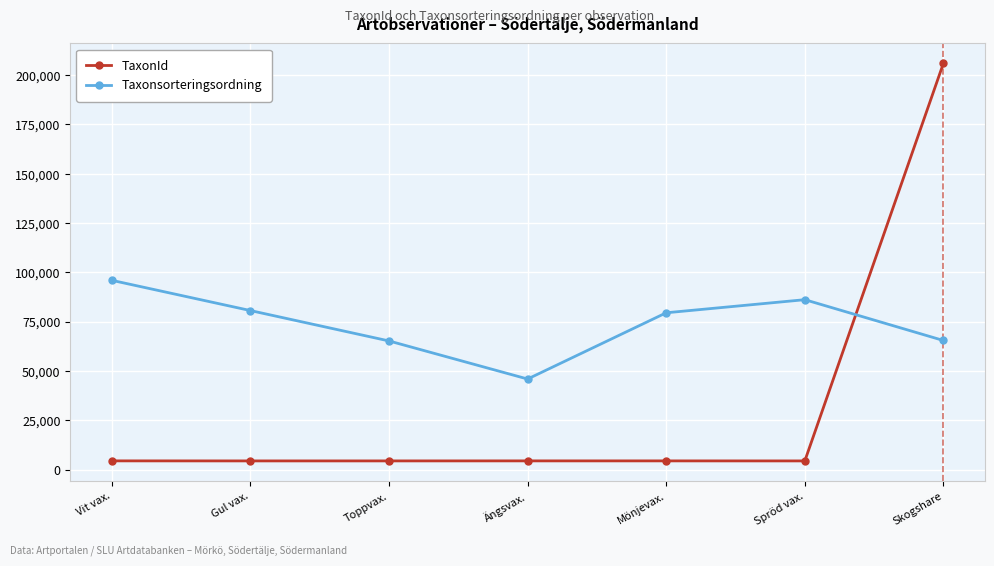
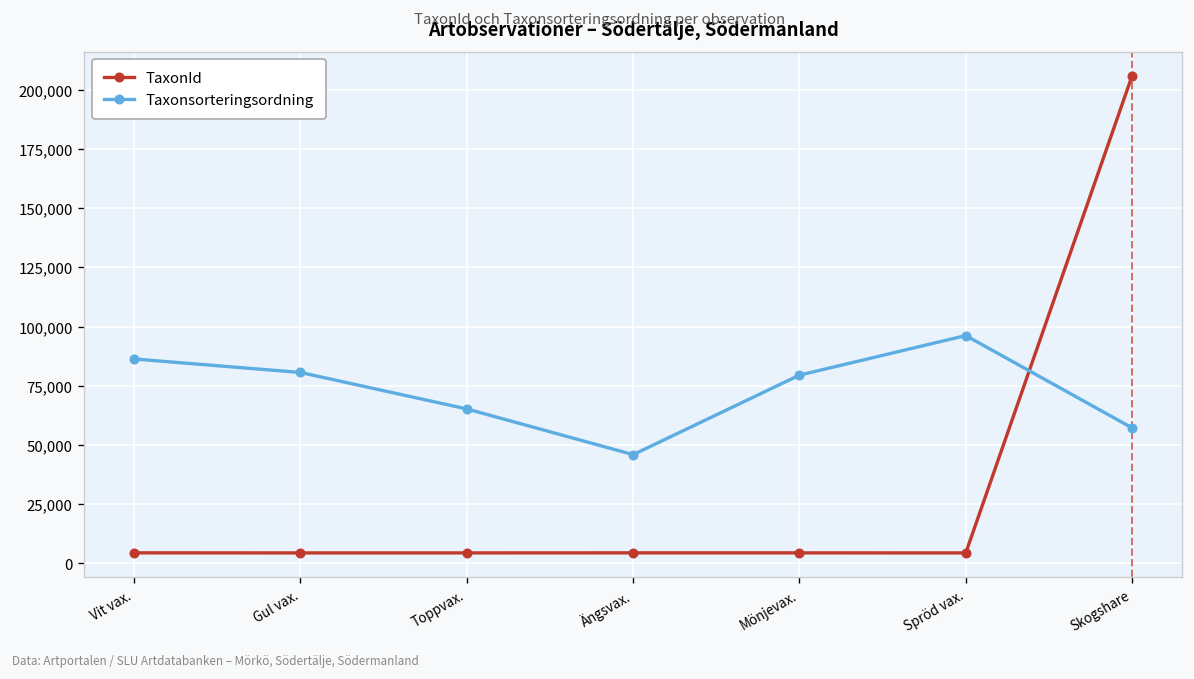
  {
    "TaxonId": {
      "Vit vax.": "4,000",
      "Gul vax.": "4,000",
      "Toppvax.": "4,000",
      "Ängsvax.": "4,000",
      "Mönjevax.": "4,000",
      "Spröd vax.": "4,000",
      "Skogshare": "206,000"
    },
    "Taxonsorteringsordning": {
-     "Vit vax.": "96,000",
+     "Vit vax.": "86,000",
      "Gul vax.": "81,000",
      "Toppvax.": "65,000",
      "Ängsvax.": "46,000",
      "Mönjevax.": "79,000",
-     "Spröd vax.": "86,000",
-     "Skogshare": "65,000"
+     "Spröd vax.": "96,000",
+     "Skogshare": "57,000"
    }
  }
